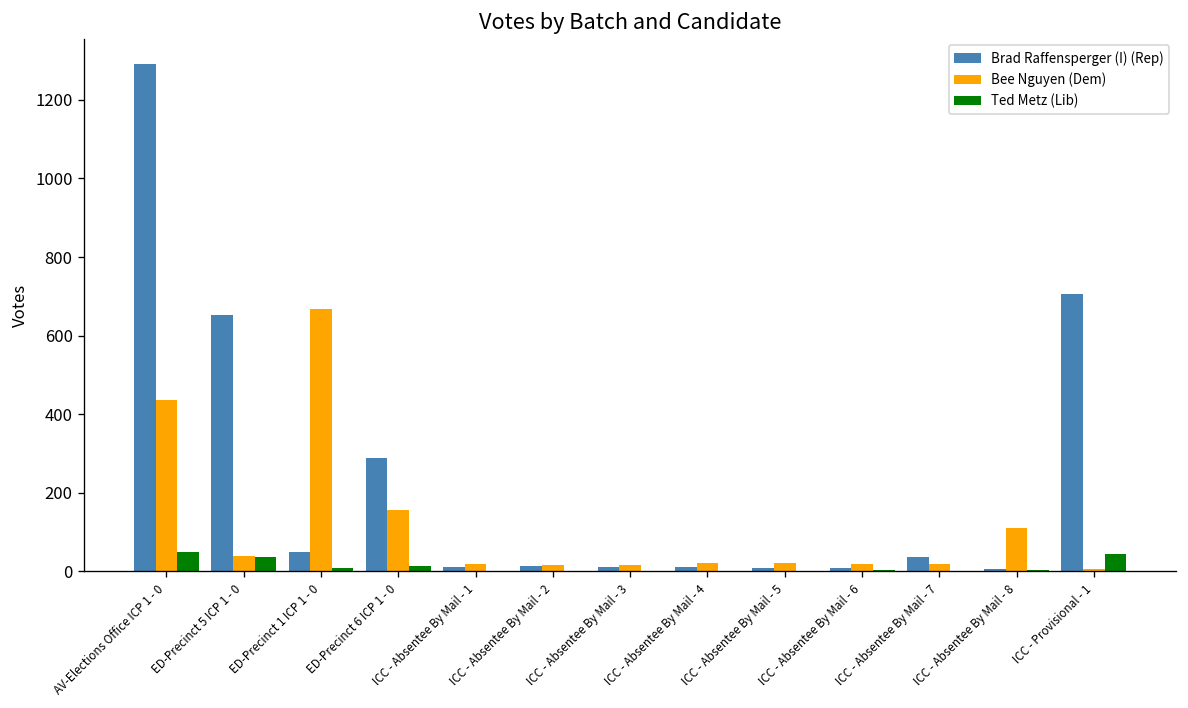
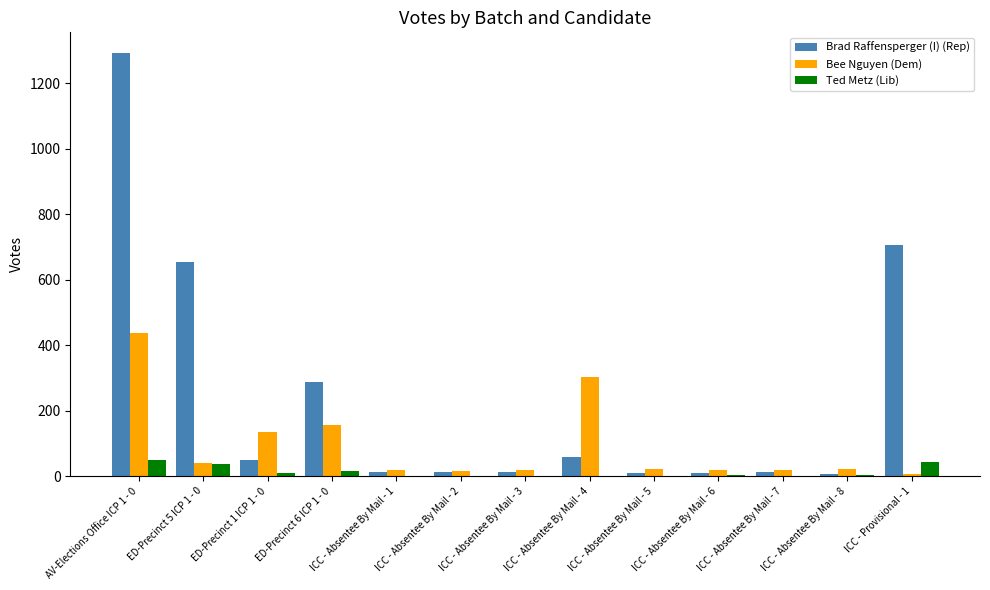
  {
    "Brad Raffensperger (I) (Rep)": {
      "AV-Elections Office ICP 1 - 0": 1290,
      "ED-Precinct 5 ICP 1 - 0": 650,
      "ED-Precinct 1 ICP 1 - 0": 50,
      "ED-Precinct 6 ICP 1 - 0": 290,
      "ICC - Absentee By Mail - 1": 10,
      "ICC - Absentee By Mail - 2": 10,
      "ICC - Absentee By Mail - 3": 10,
-     "ICC - Absentee By Mail - 4": 10,
+     "ICC - Absentee By Mail - 4": 60,
      "ICC - Absentee By Mail - 5": 10,
      "ICC - Absentee By Mail - 6": 10,
-     "ICC - Absentee By Mail - 7": 40,
+     "ICC - Absentee By Mail - 7": 10,
      "ICC - Provisional - 1": 710
    },
    "Bee Nguyen (Dem)": {
      "AV-Elections Office ICP 1 - 0": 440,
      "ED-Precinct 5 ICP 1 - 0": 40,
-     "ED-Precinct 1 ICP 1 - 0": 670,
+     "ED-Precinct 1 ICP 1 - 0": 140,
      "ED-Precinct 6 ICP 1 - 0": 160,
      "ICC - Absentee By Mail - 1": 20,
      "ICC - Absentee By Mail - 2": 20,
      "ICC - Absentee By Mail - 3": 20,
-     "ICC - Absentee By Mail - 4": 20,
+     "ICC - Absentee By Mail - 4": 300,
      "ICC - Absentee By Mail - 5": 20,
      "ICC - Absentee By Mail - 6": 20,
      "ICC - Absentee By Mail - 7": 20,
-     "ICC - Absentee By Mail - 8": 110
+     "ICC - Absentee By Mail - 8": 20
    },
    "Ted Metz (Lib)": {
      "AV-Elections Office ICP 1 - 0": 50,
      "ED-Precinct 5 ICP 1 - 0": 40,
      "ED-Precinct 1 ICP 1 - 0": 10,
      "ED-Precinct 6 ICP 1 - 0": 10,
      "ICC - Absentee By Mail - 1": 0,
      "ICC - Absentee By Mail - 3": 0,
      "ICC - Absentee By Mail - 4": 0,
      "ICC - Absentee By Mail - 5": 0,
      "ICC - Absentee By Mail - 7": 0,
      "ICC - Provisional - 1": 40
    }
  }
